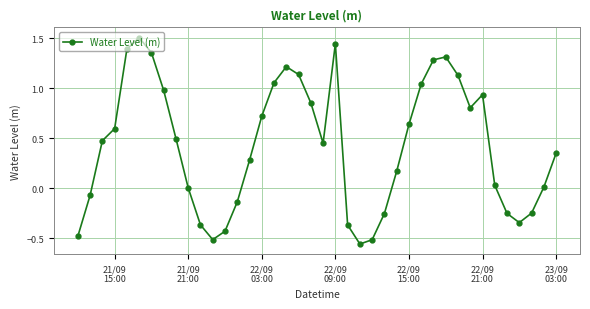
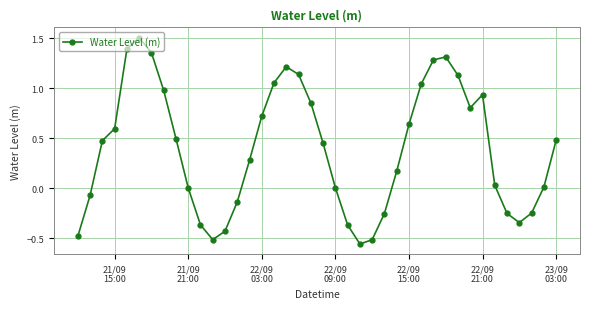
  {
    "21/09 15:00": 0.60,
    "21/09 21:00": 0.01,
    "22/09 03:00": 0.72,
-   "22/09 09:00": 1.45,
+   "22/09 09:00": 0.01,
    "22/09 15:00": 0.64,
    "22/09 21:00": 0.94,
-   "23/09 03:00": 0.35
+   "23/09 03:00": 0.48
  }
